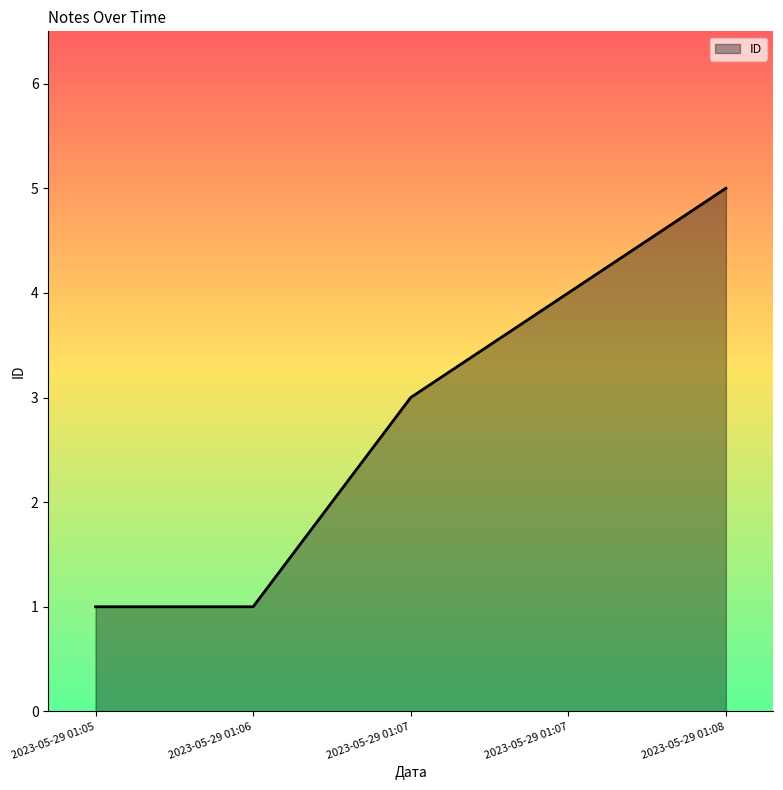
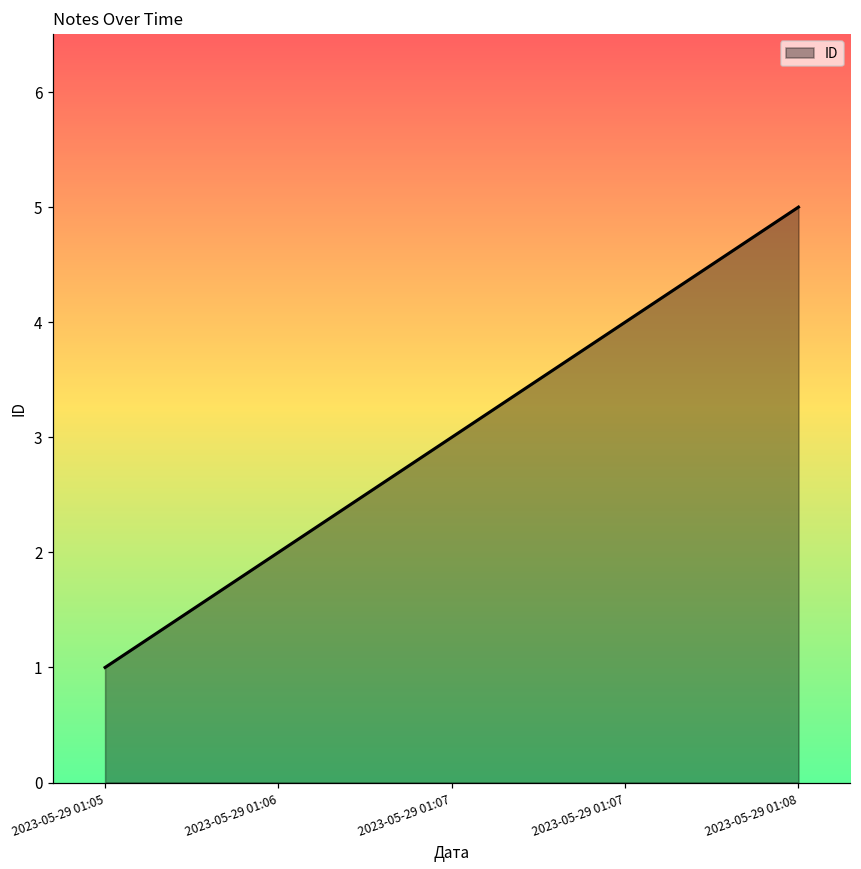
  {
    "2023-05-29 01:05": 1,
-   "2023-05-29 01:06": 1,
+   "2023-05-29 01:06": 2,
    "2023-05-29 01:08": 5
  }
